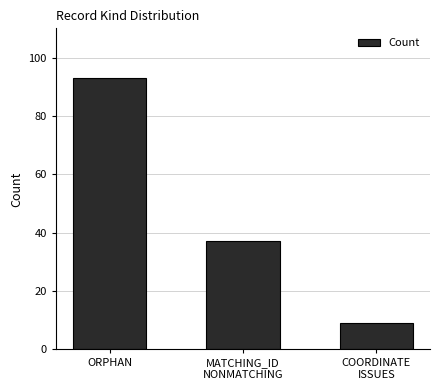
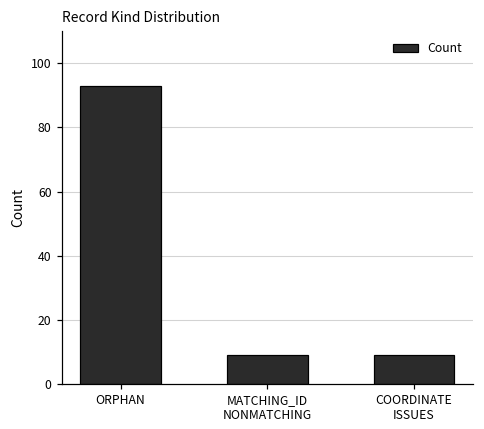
  {
    "ORPHAN": 93,
-   "MATCHING_ID NONMATCHING": 37,
+   "MATCHING_ID NONMATCHING": 9,
    "COORDINATE ISSUES": 9
  }
